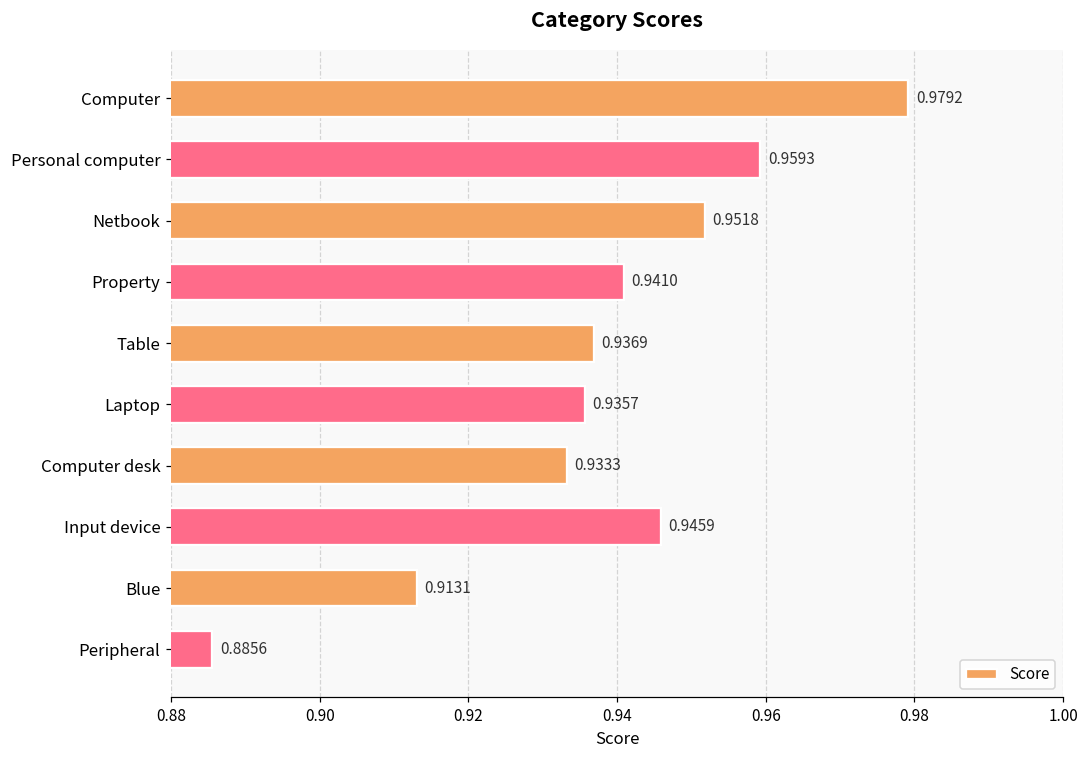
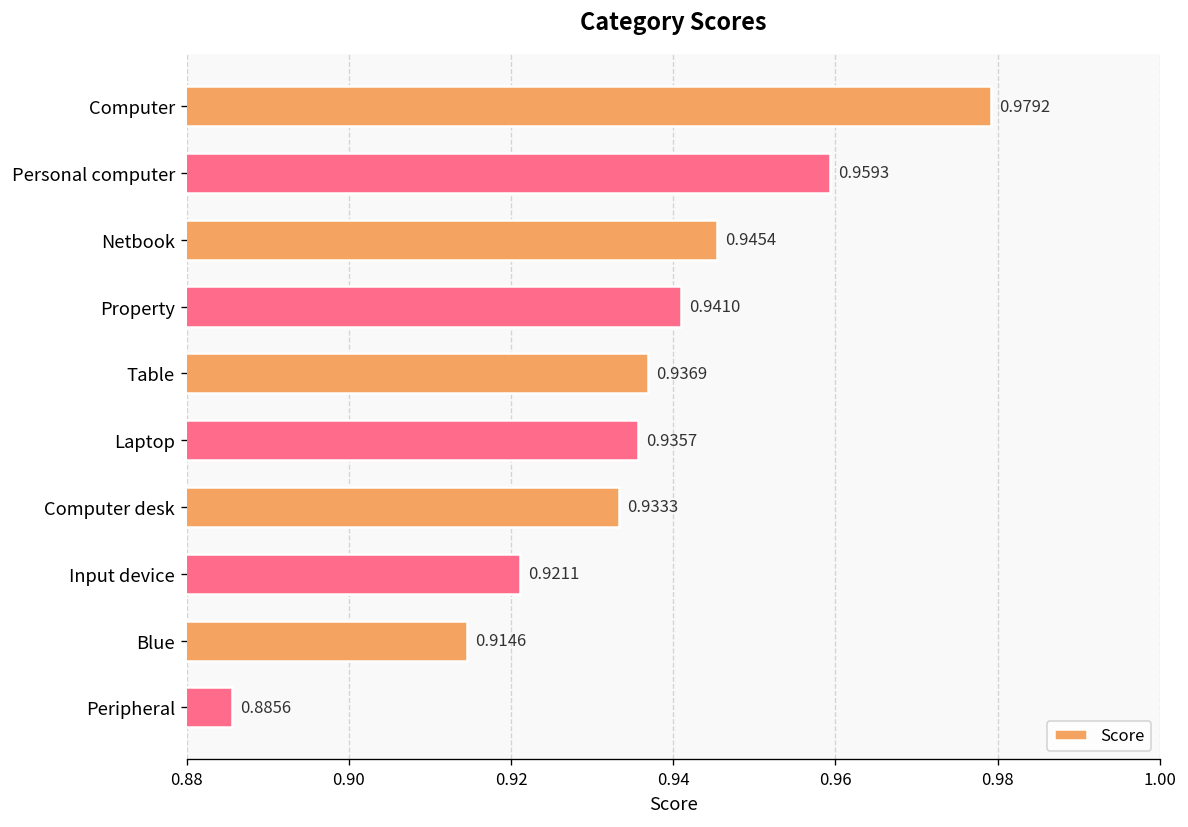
  {
    "Computer": 0.9792,
    "Personal computer": 0.9593,
-   "Netbook": 0.9518,
+   "Netbook": 0.9454,
    "Property": 0.9410,
    "Table": 0.9369,
    "Laptop": 0.9357,
    "Computer desk": 0.9333,
-   "Input device": 0.9459,
-   "Blue": 0.9131,
+   "Input device": 0.9211,
+   "Blue": 0.9146,
    "Peripheral": 0.8856
  }
